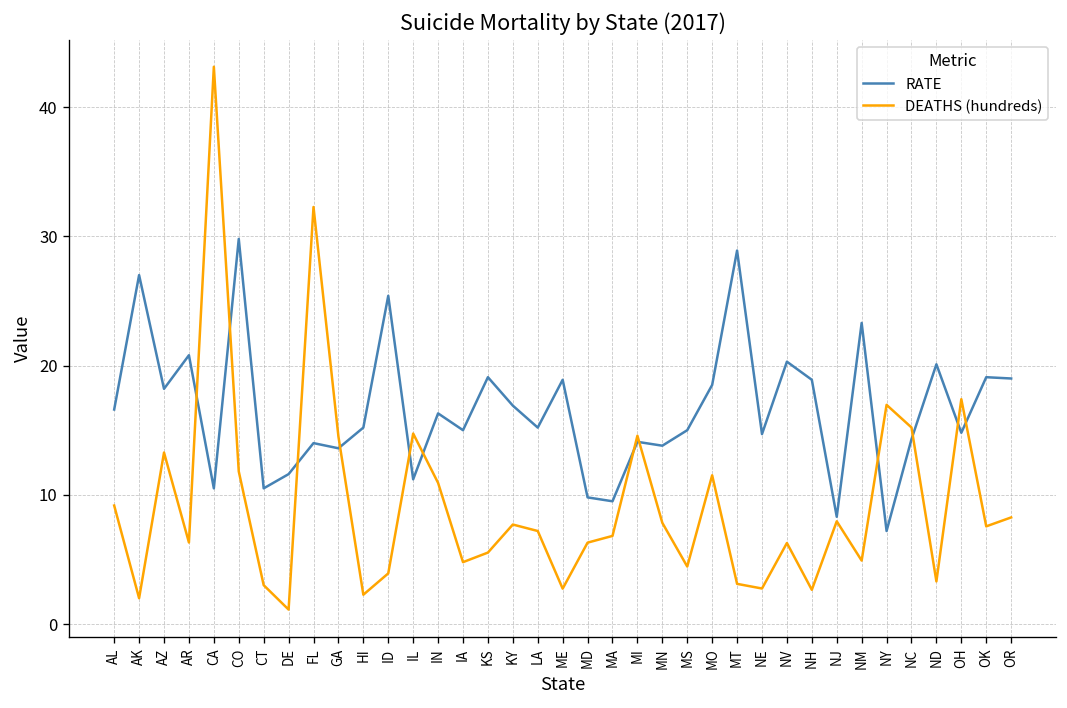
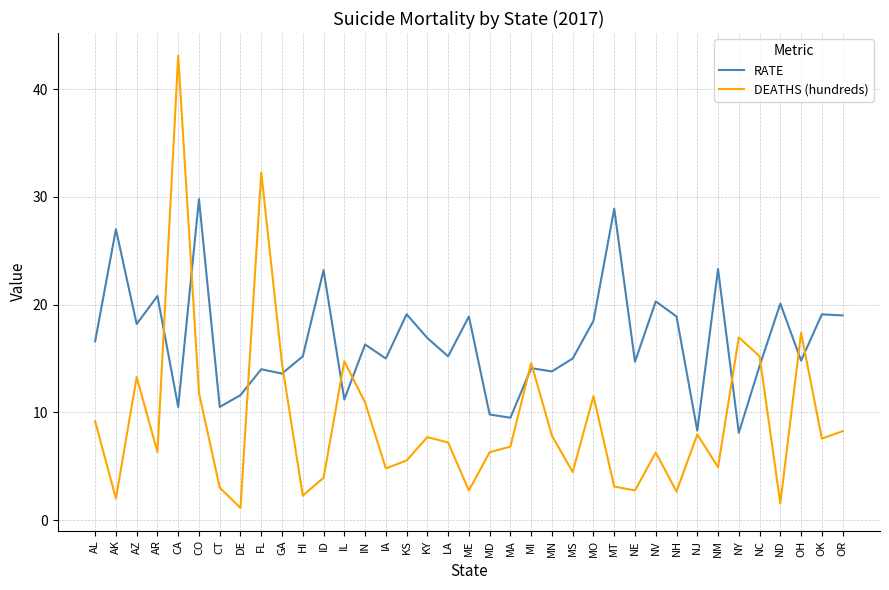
  {
    "RATE": {
      "AL": 16.6,
      "AK": 27.0,
      "AZ": 18.2,
      "AR": 20.8,
      "CA": 10.5,
      "CO": 29.8,
      "CT": 10.5,
      "DE": 11.6,
      "FL": 14.0,
      "GA": 13.6,
      "HI": 15.2,
-     "ID": 25.4,
+     "ID": 23.2,
      "IL": 11.2,
      "IN": 16.3,
      "IA": 15.0,
      "KS": 19.1,
      "KY": 16.9,
      "LA": 15.2,
      "ME": 18.9,
      "MD": 9.8,
      "MA": 9.5,
      "MI": 14.1,
      "MN": 13.8,
      "MS": 15.0,
      "MO": 18.5,
      "MT": 28.9,
      "NE": 14.7,
      "NV": 20.3,
      "NH": 18.9,
      "NJ": 8.3,
      "NM": 23.3,
-     "NY": 7.2,
+     "NY": 8.1,
      "NC": 14.3,
      "ND": 20.1,
      "OH": 14.8,
      "OK": 19.1,
      "OR": 19.0
    },
    "DEATHS (hundreds)": {
      "AL": 9.2,
      "AK": 2.0,
      "AZ": 13.3,
      "AR": 6.3,
      "CA": 43.1,
      "CO": 11.8,
      "CT": 3.0,
      "DE": 1.1,
      "FL": 32.3,
      "GA": 14.5,
      "HI": 2.3,
      "ID": 3.9,
      "IL": 14.7,
      "IN": 10.9,
      "IA": 4.8,
      "KS": 5.5,
      "KY": 7.7,
      "LA": 7.2,
      "ME": 2.7,
      "MD": 6.3,
      "MA": 6.8,
      "MI": 14.6,
      "MN": 7.8,
      "MS": 4.5,
      "MO": 11.5,
      "MT": 3.1,
      "NE": 2.8,
      "NV": 6.3,
      "NH": 2.7,
      "NJ": 8.0,
      "NM": 4.9,
      "NY": 17.0,
      "NC": 15.2,
-     "ND": 3.3,
+     "ND": 1.5,
      "OH": 17.4,
      "OK": 7.6,
      "OR": 8.3
    }
  }
